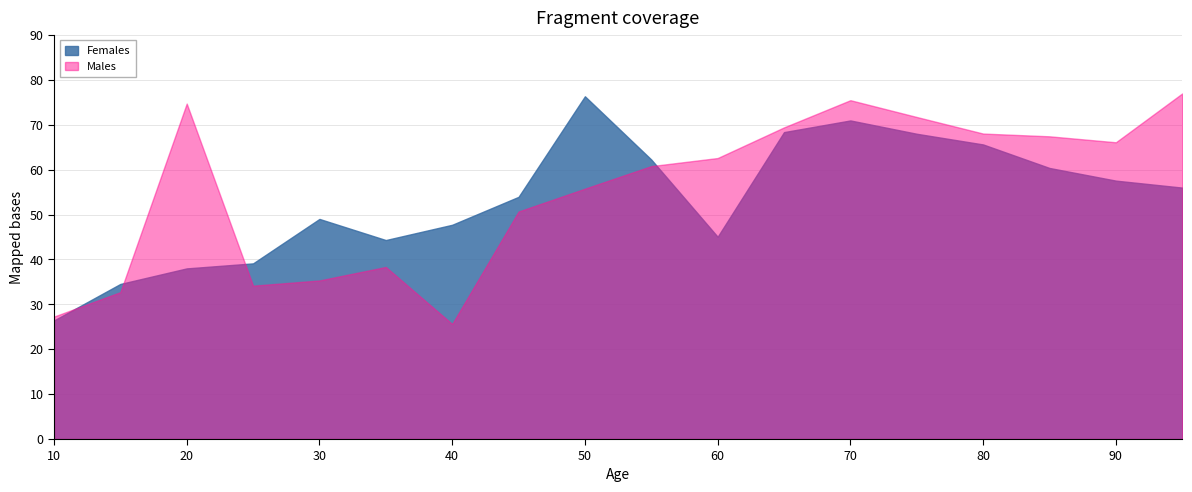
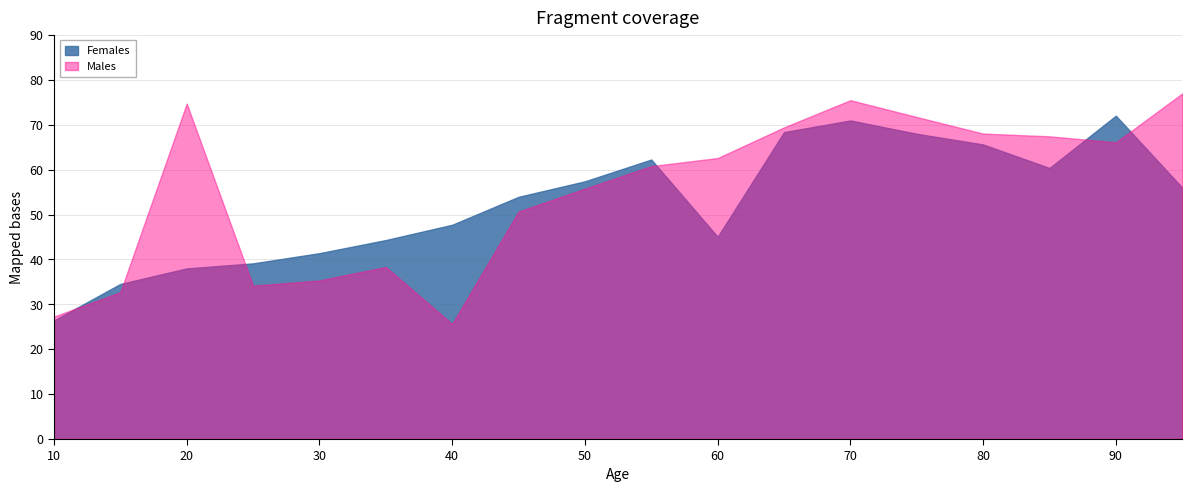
  {
    "Females": {
      "10": 26,
      "20": 38,
-     "30": 49,
+     "30": 41,
      "40": 48,
-     "50": 76,
+     "50": 57,
      "60": 45,
      "70": 71,
      "80": 66,
-     "90": 58
+     "90": 72
    },
    "Males": {
      "10": 27,
      "20": 75,
      "30": 35,
      "40": 26,
      "50": 56,
      "60": 63,
      "70": 75,
      "80": 68,
      "90": 66
    }
  }
